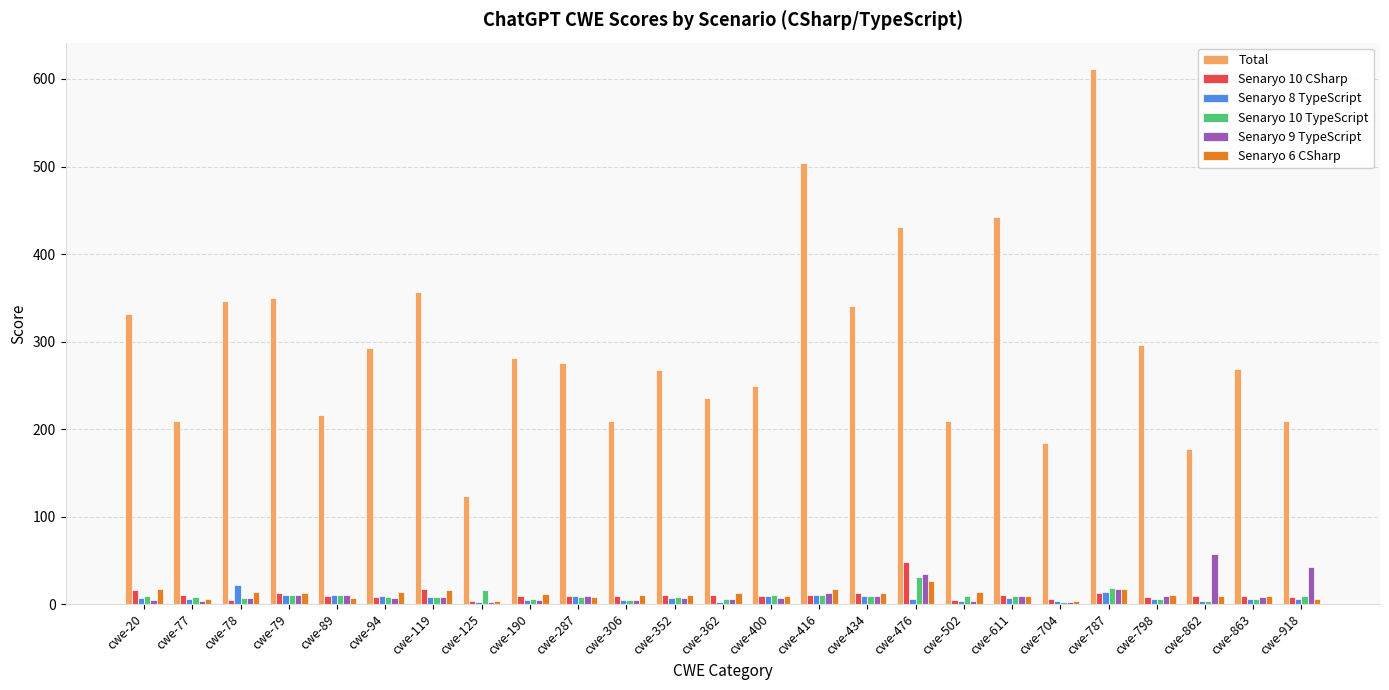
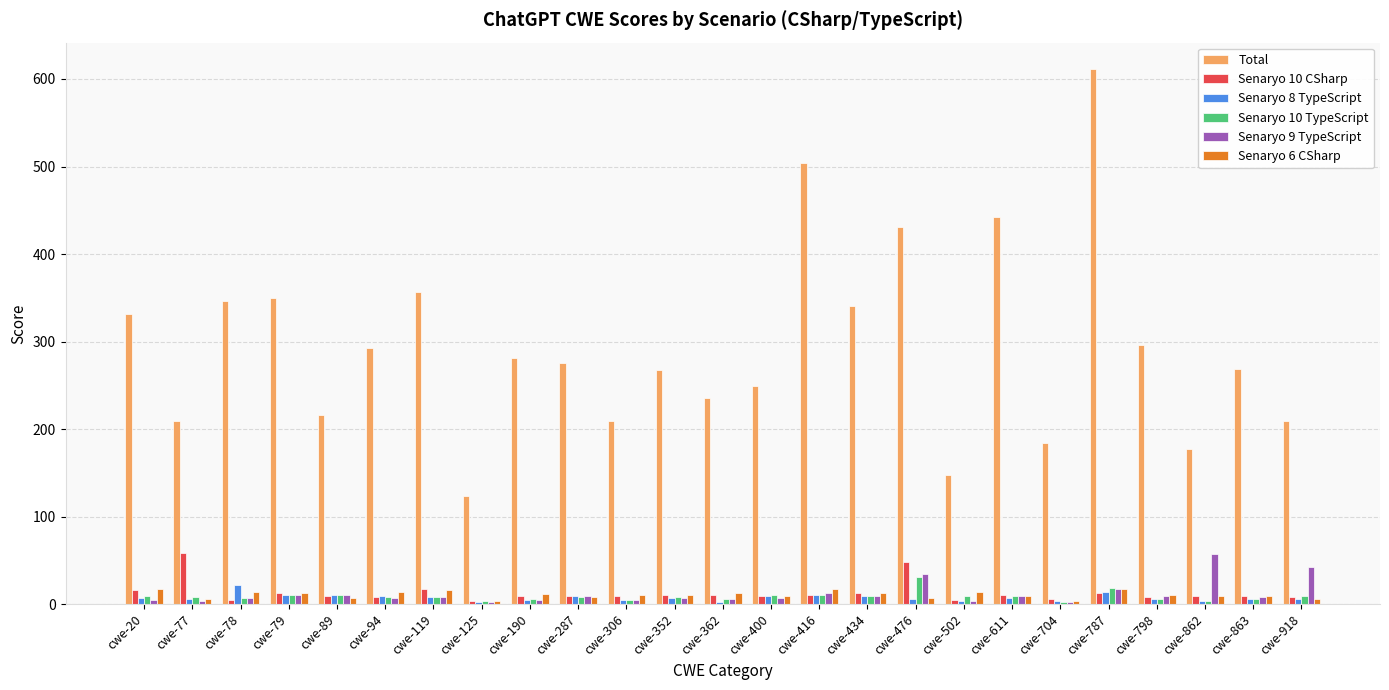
  {
    "Total": {
      "cwe-20": 330,
      "cwe-77": 210,
      "cwe-78": 350,
      "cwe-79": 350,
      "cwe-89": 220,
      "cwe-94": 290,
      "cwe-119": 360,
      "cwe-125": 120,
      "cwe-190": 280,
      "cwe-287": 280,
      "cwe-306": 210,
      "cwe-352": 270,
      "cwe-362": 240,
      "cwe-400": 250,
      "cwe-416": 500,
      "cwe-434": 340,
      "cwe-476": 430,
-     "cwe-502": 210,
+     "cwe-502": 150,
      "cwe-611": 440,
      "cwe-704": 180,
      "cwe-787": 610,
      "cwe-798": 300,
      "cwe-862": 180,
      "cwe-863": 270,
      "cwe-918": 210
    },
    "Senaryo 10 CSharp": {
      "cwe-20": 20,
-     "cwe-77": 10,
+     "cwe-77": 60,
      "cwe-78": 10,
      "cwe-79": 10,
      "cwe-89": 10,
      "cwe-94": 10,
      "cwe-119": 20,
      "cwe-125": 0,
      "cwe-190": 10,
      "cwe-287": 10,
      "cwe-306": 10,
      "cwe-352": 10,
      "cwe-362": 10,
      "cwe-400": 10,
      "cwe-416": 10,
      "cwe-434": 10,
      "cwe-476": 50,
      "cwe-502": 10,
      "cwe-611": 10,
      "cwe-704": 10,
      "cwe-787": 10,
      "cwe-798": 10,
      "cwe-862": 10,
      "cwe-863": 10,
      "cwe-918": 10
    },
    "Senaryo 8 TypeScript": {
      "cwe-20": 10,
      "cwe-77": 10,
      "cwe-78": 20,
      "cwe-79": 10,
      "cwe-89": 10,
      "cwe-94": 10,
      "cwe-119": 10,
      "cwe-125": 0,
      "cwe-190": 10,
      "cwe-287": 10,
      "cwe-306": 10,
      "cwe-352": 10,
      "cwe-362": 0,
      "cwe-400": 10,
      "cwe-416": 10,
      "cwe-434": 10,
      "cwe-476": 10,
      "cwe-502": 0,
      "cwe-611": 10,
      "cwe-704": 0,
      "cwe-787": 10,
      "cwe-798": 10,
      "cwe-862": 0,
      "cwe-863": 10,
      "cwe-918": 10
    },
    "Senaryo 10 TypeScript": {
      "cwe-20": 10,
      "cwe-77": 10,
      "cwe-78": 10,
      "cwe-79": 10,
      "cwe-89": 10,
      "cwe-94": 10,
      "cwe-119": 10,
-     "cwe-125": 20,
+     "cwe-125": 0,
      "cwe-190": 10,
      "cwe-287": 10,
      "cwe-306": 10,
      "cwe-352": 10,
      "cwe-362": 10,
      "cwe-400": 10,
      "cwe-416": 10,
      "cwe-434": 10,
      "cwe-476": 30,
      "cwe-502": 10,
      "cwe-611": 10,
      "cwe-704": 0,
      "cwe-787": 20,
      "cwe-798": 10,
      "cwe-862": 0,
      "cwe-863": 10,
      "cwe-918": 10
    },
    "Senaryo 9 TypeScript": {
      "cwe-20": 10,
      "cwe-77": 0,
      "cwe-78": 10,
      "cwe-79": 10,
      "cwe-89": 10,
      "cwe-94": 10,
      "cwe-119": 10,
      "cwe-125": 0,
      "cwe-190": 10,
      "cwe-287": 10,
      "cwe-306": 10,
      "cwe-352": 10,
      "cwe-362": 10,
      "cwe-400": 10,
      "cwe-416": 10,
      "cwe-434": 10,
      "cwe-476": 30,
      "cwe-502": 0,
      "cwe-611": 10,
      "cwe-704": 0,
      "cwe-787": 20,
      "cwe-798": 10,
      "cwe-862": 60,
      "cwe-863": 10,
      "cwe-918": 40
    },
    "Senaryo 6 CSharp": {
      "cwe-20": 20,
      "cwe-77": 10,
      "cwe-78": 10,
      "cwe-79": 10,
      "cwe-89": 10,
      "cwe-94": 10,
      "cwe-119": 20,
      "cwe-125": 0,
      "cwe-190": 10,
      "cwe-287": 10,
      "cwe-306": 10,
      "cwe-352": 10,
      "cwe-362": 10,
      "cwe-400": 10,
      "cwe-416": 20,
      "cwe-434": 10,
-     "cwe-476": 30,
+     "cwe-476": 10,
      "cwe-502": 10,
      "cwe-611": 10,
      "cwe-704": 0,
      "cwe-787": 20,
      "cwe-798": 10,
      "cwe-862": 10,
      "cwe-863": 10,
      "cwe-918": 10
    }
  }
